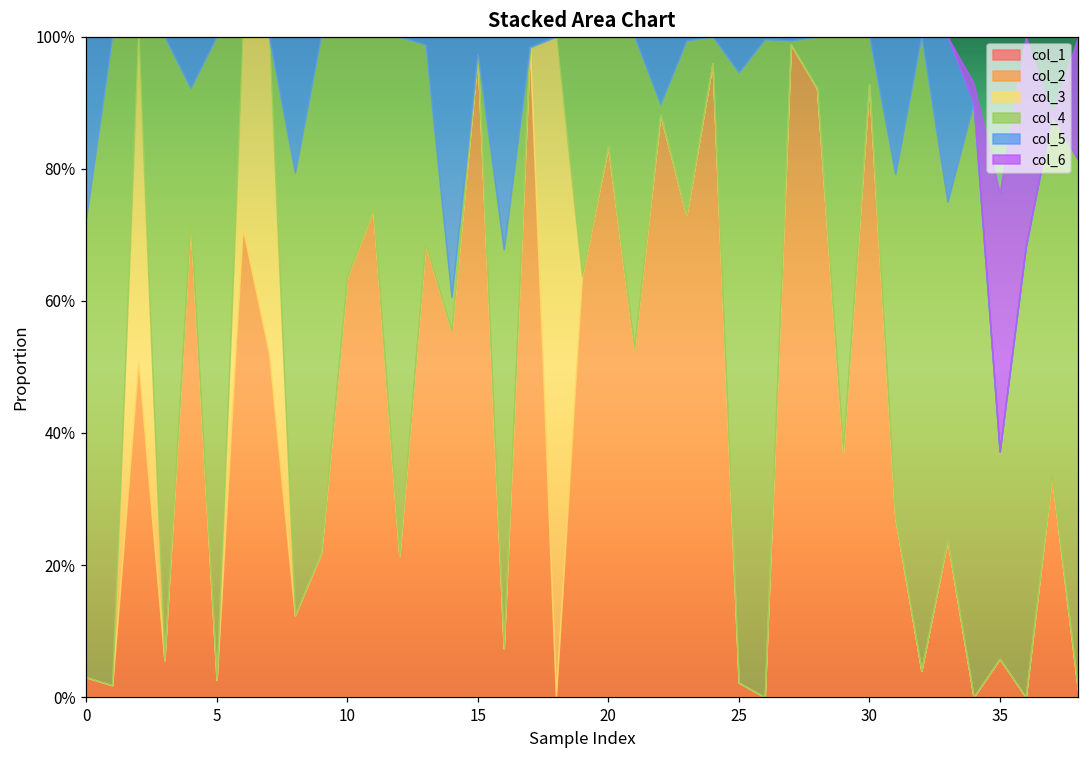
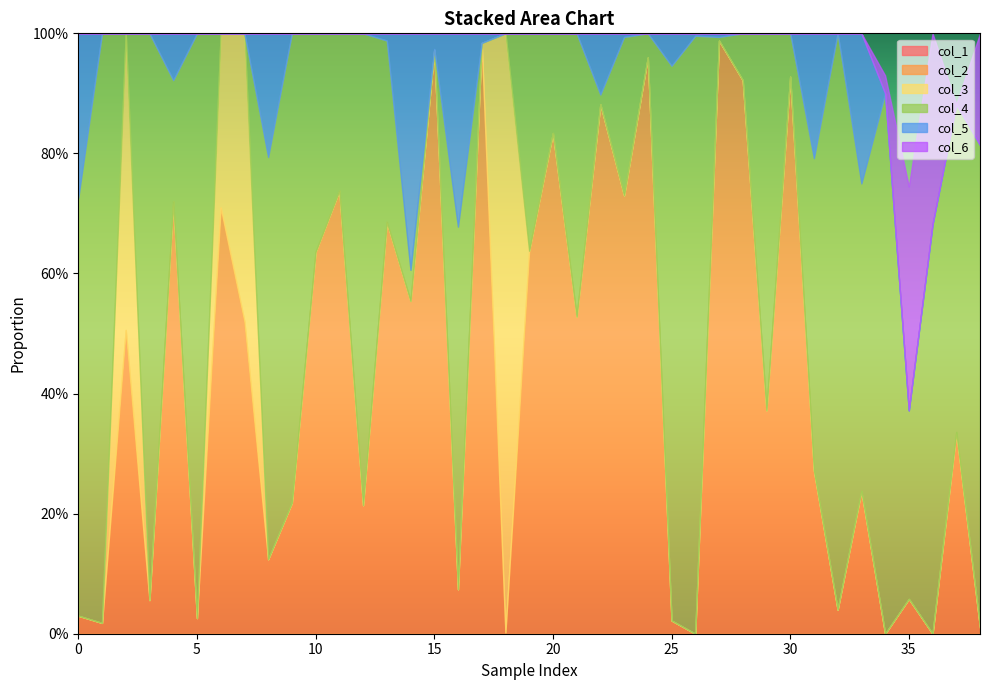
  {
    "col_1": {
      "0": "0%",
      "5": "0%",
      "10": "0%",
      "15": "0%",
      "20": "0%",
      "25": "0%",
      "30": "0%",
      "35": "0%"
    },
    "col_4": {
      "0": "70%",
      "25": "92%"
    },
    "col_6": {
-     "35": "39%"
+     "35": "37%"
    }
  }
